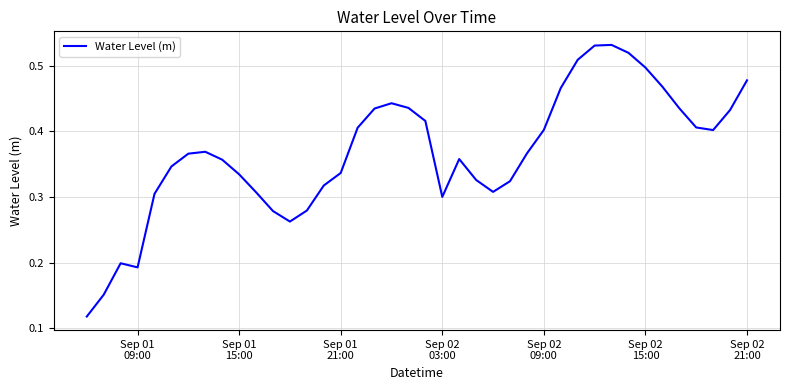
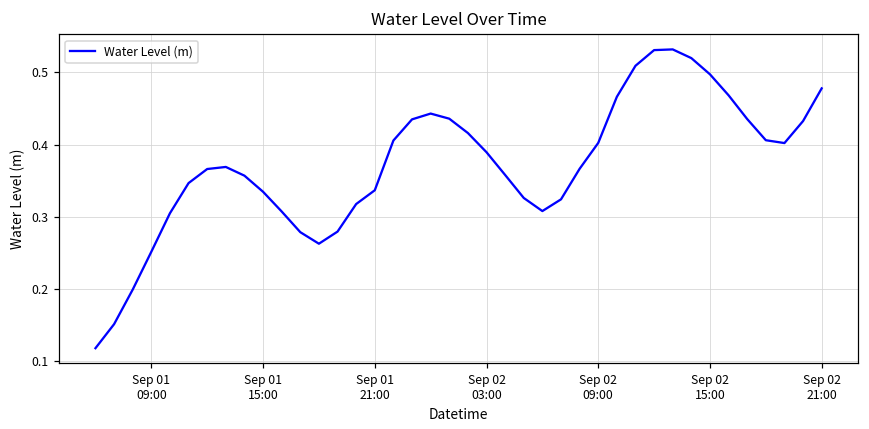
  {
-   "Sep 01 09:00": 0.19,
+   "Sep 01 09:00": 0.25,
    "Sep 01 15:00": 0.33,
    "Sep 01 21:00": 0.34,
-   "Sep 02 03:00": 0.30,
+   "Sep 02 03:00": 0.39,
    "Sep 02 09:00": 0.40,
    "Sep 02 15:00": 0.50,
    "Sep 02 21:00": 0.48
  }
